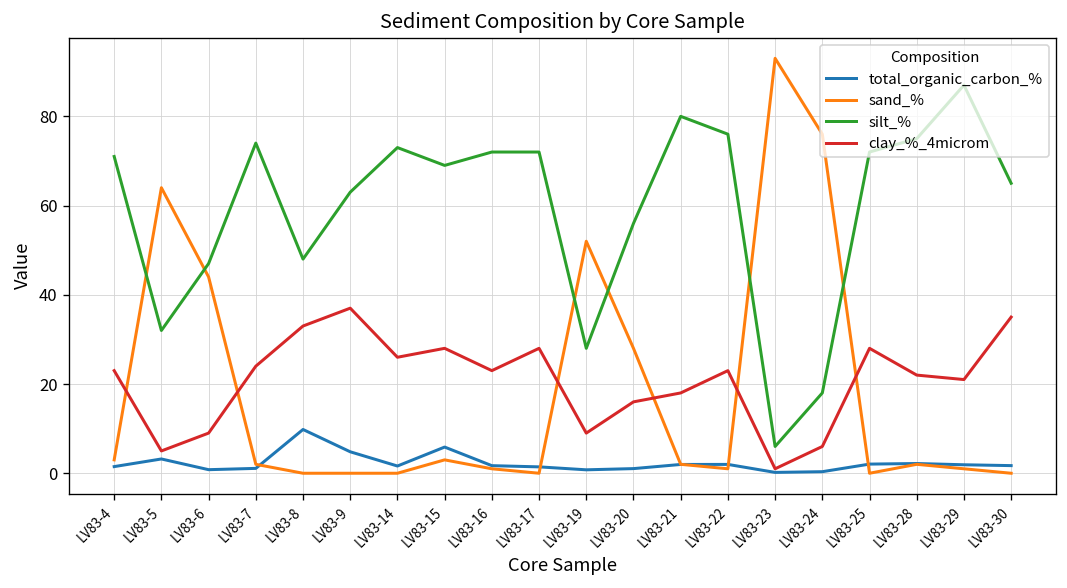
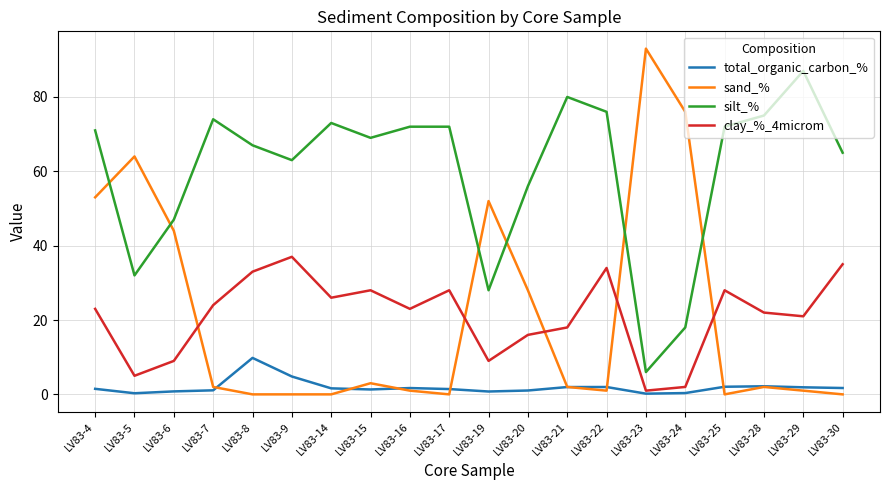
  {
    "total_organic_carbon_%": {
      "LV83-4": 1,
-     "LV83-5": 3,
+     "LV83-5": 0,
      "LV83-6": 1,
      "LV83-7": 1,
      "LV83-8": 10,
      "LV83-9": 5,
      "LV83-14": 2,
-     "LV83-15": 6,
+     "LV83-15": 1,
      "LV83-16": 2,
      "LV83-17": 1,
      "LV83-19": 1,
      "LV83-20": 1,
      "LV83-22": 2,
      "LV83-23": 0,
      "LV83-24": 0,
      "LV83-25": 2,
      "LV83-29": 2,
      "LV83-30": 2
    },
    "sand_%": {
-     "LV83-4": 3,
+     "LV83-4": 53,
      "LV83-5": 64,
      "LV83-6": 44,
      "LV83-7": 2,
      "LV83-8": 0,
      "LV83-9": 0,
      "LV83-14": 0,
      "LV83-15": 3,
      "LV83-16": 1,
      "LV83-17": 0,
      "LV83-19": 52,
      "LV83-20": 28,
      "LV83-22": 1,
      "LV83-23": 93,
      "LV83-25": 0,
      "LV83-29": 1,
      "LV83-30": 0
    },
    "silt_%": {
      "LV83-4": 71,
      "LV83-5": 32,
      "LV83-6": 47,
      "LV83-7": 74,
-     "LV83-8": 48,
+     "LV83-8": 67,
      "LV83-9": 63,
      "LV83-14": 73,
      "LV83-15": 69,
      "LV83-16": 72,
      "LV83-17": 72,
      "LV83-19": 28,
      "LV83-20": 56,
      "LV83-21": 80,
      "LV83-22": 76,
      "LV83-23": 6,
      "LV83-24": 18,
      "LV83-30": 65
    },
    "clay_%_4microm": {
      "LV83-4": 23,
      "LV83-5": 5,
      "LV83-6": 9,
      "LV83-7": 24,
      "LV83-8": 33,
      "LV83-9": 37,
      "LV83-14": 26,
      "LV83-15": 28,
      "LV83-16": 23,
      "LV83-17": 28,
      "LV83-19": 9,
      "LV83-20": 16,
      "LV83-21": 18,
-     "LV83-22": 23,
+     "LV83-22": 34,
      "LV83-23": 1,
-     "LV83-24": 6,
+     "LV83-24": 2,
      "LV83-25": 28,
      "LV83-28": 22,
      "LV83-29": 21,
      "LV83-30": 35
    }
  }
